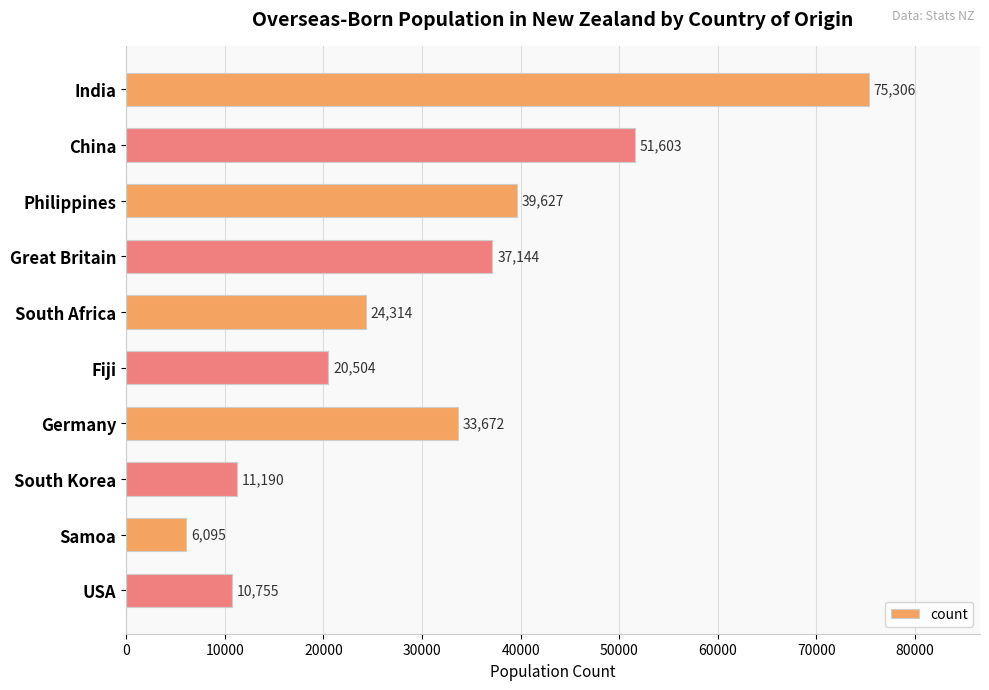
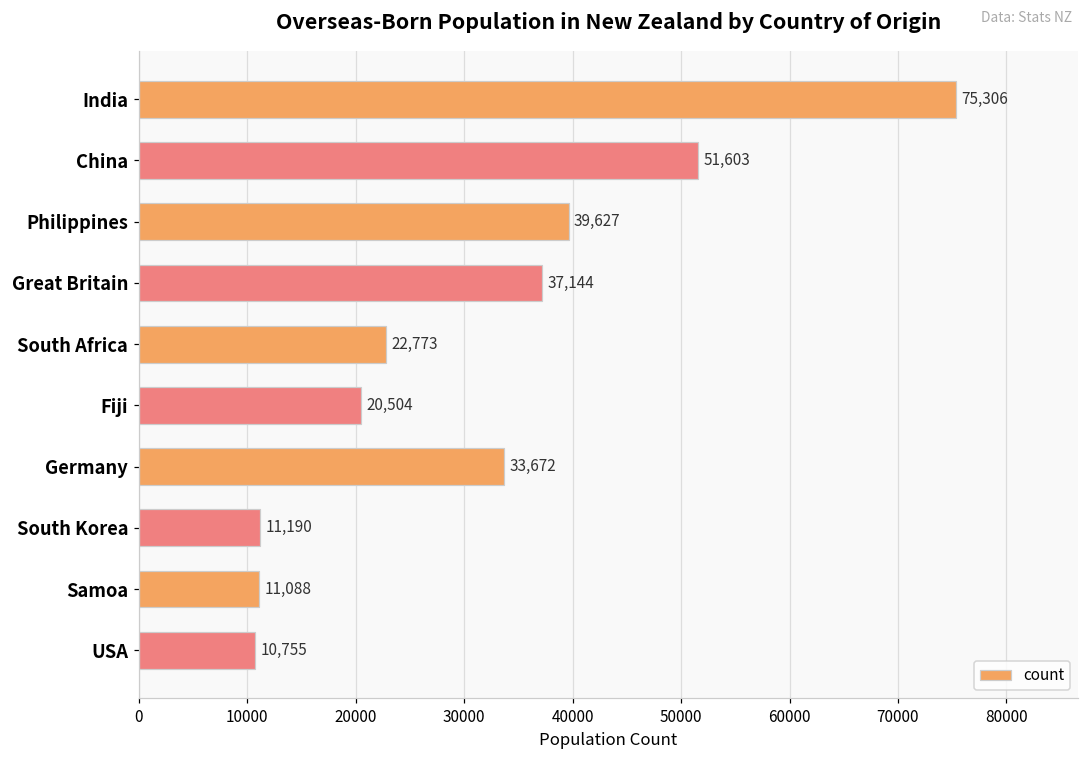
  {
    "India": "75,306",
    "China": "51,603",
    "Philippines": "39,627",
    "Great Britain": "37,144",
-   "South Africa": "24,314",
+   "South Africa": "22,773",
    "Fiji": "20,504",
    "Germany": "33,672",
    "South Korea": "11,190",
-   "Samoa": "6,095",
+   "Samoa": "11,088",
    "USA": "10,755"
  }
